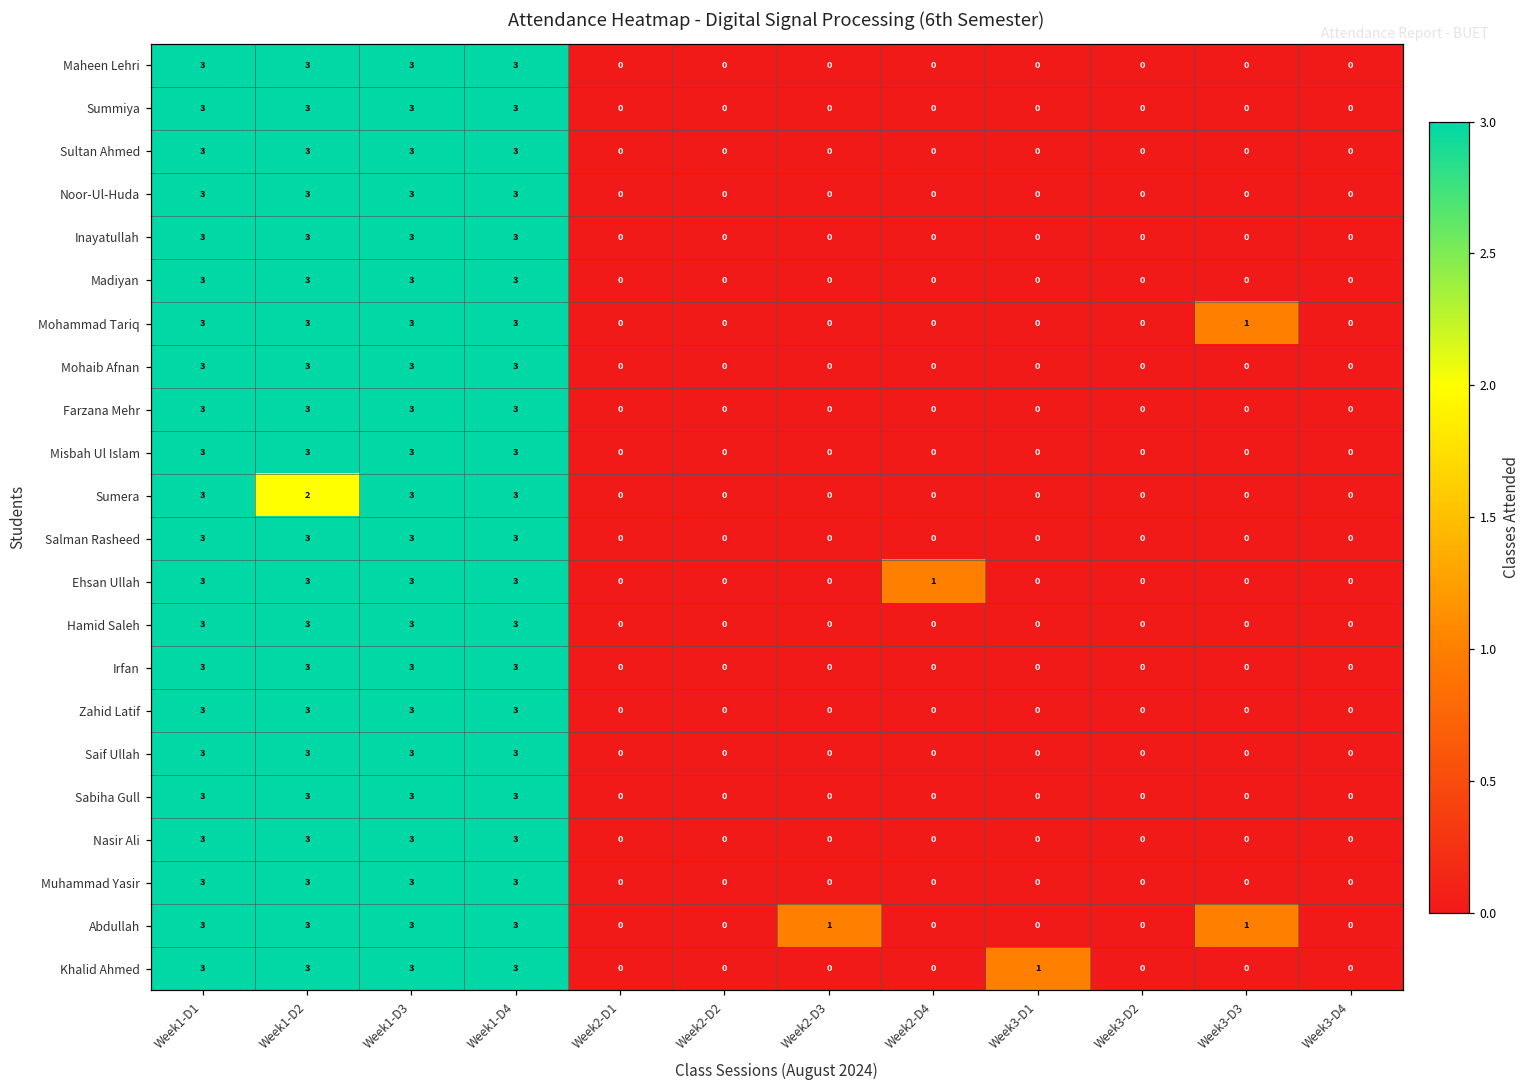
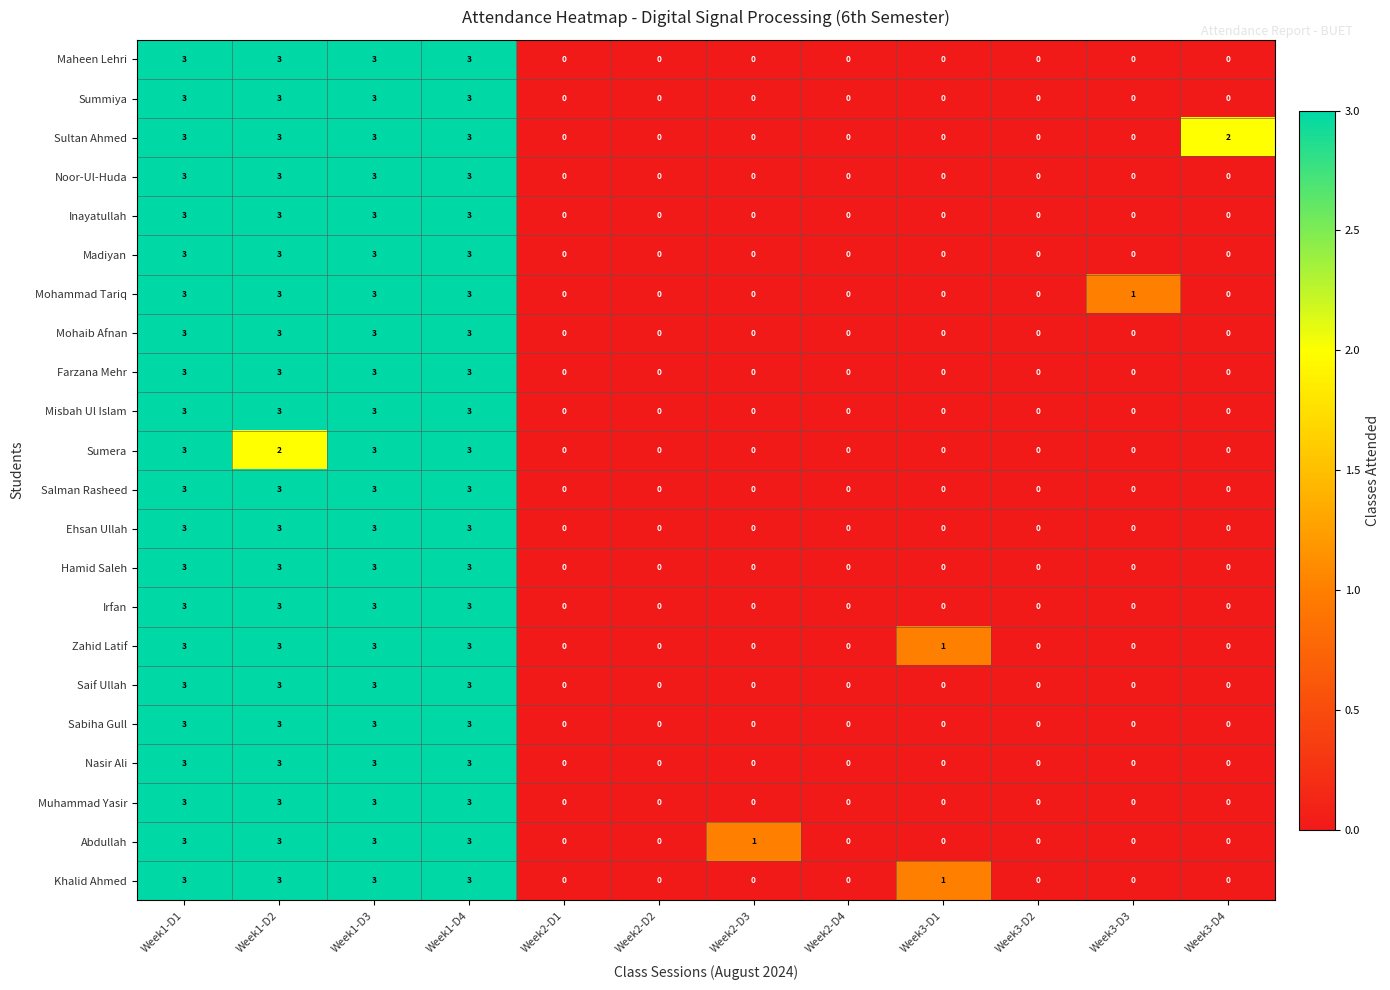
  {
    "Sultan Ahmed": {
      "Week1-D1": 3,
      "Week1-D2": 3,
      "Week1-D3": 3,
      "Week1-D4": 3,
      "Week2-D1": 0,
      "Week2-D2": 0,
      "Week2-D3": 0,
      "Week2-D4": 0,
      "Week3-D1": 0,
      "Week3-D2": 0,
      "Week3-D3": 0,
-     "Week3-D4": 0
+     "Week3-D4": 2
    },
    "Ehsan Ullah": {
      "Week1-D1": 3,
      "Week1-D2": 3,
      "Week1-D3": 3,
      "Week1-D4": 3,
      "Week2-D1": 0,
      "Week2-D2": 0,
      "Week2-D3": 0,
-     "Week2-D4": 1,
+     "Week2-D4": 0,
      "Week3-D1": 0,
      "Week3-D2": 0,
      "Week3-D3": 0,
      "Week3-D4": 0
    },
    "Zahid Latif": {
      "Week1-D1": 3,
      "Week1-D2": 3,
      "Week1-D3": 3,
      "Week1-D4": 3,
      "Week2-D1": 0,
      "Week2-D2": 0,
      "Week2-D3": 0,
      "Week2-D4": 0,
-     "Week3-D1": 0,
+     "Week3-D1": 1,
      "Week3-D2": 0,
      "Week3-D3": 0,
      "Week3-D4": 0
    },
    "Abdullah": {
      "Week1-D1": 3,
      "Week1-D2": 3,
      "Week1-D3": 3,
      "Week1-D4": 3,
      "Week2-D1": 0,
      "Week2-D2": 0,
      "Week2-D3": 1,
      "Week2-D4": 0,
      "Week3-D1": 0,
      "Week3-D2": 0,
-     "Week3-D3": 1,
+     "Week3-D3": 0,
      "Week3-D4": 0
    }
  }
